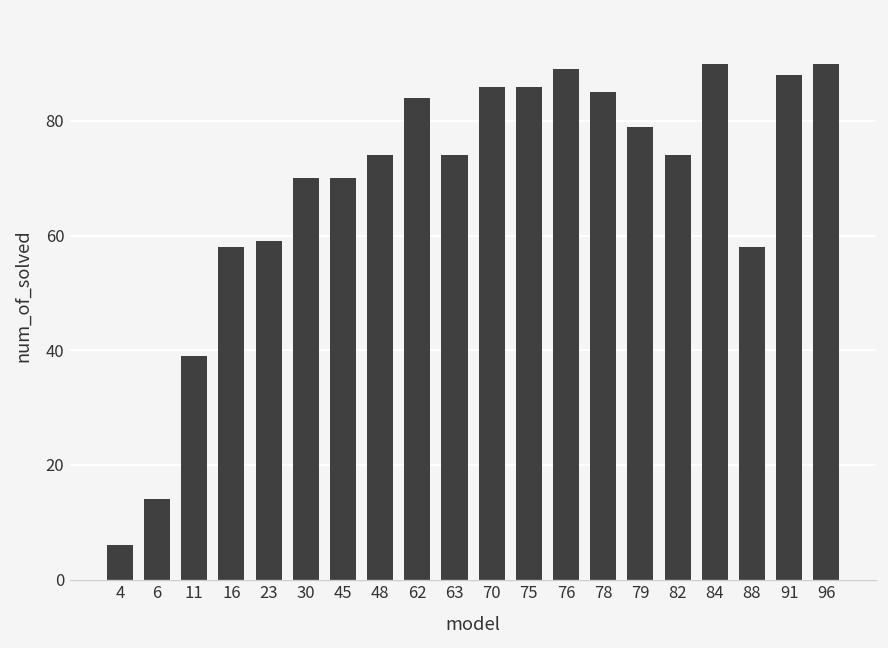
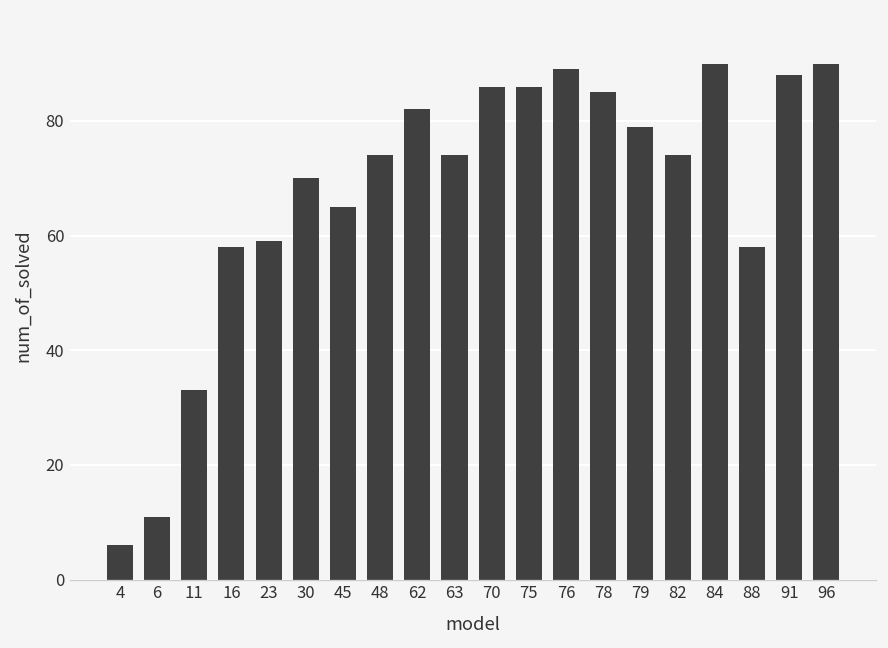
  {
    "4": 6,
-   "6": 14,
-   "11": 39,
+   "6": 11,
+   "11": 33,
    "16": 58,
    "23": 59,
    "30": 70,
-   "45": 70,
+   "45": 65,
    "48": 74,
-   "62": 84,
+   "62": 82,
    "63": 74,
    "70": 86,
    "75": 86,
    "76": 89,
    "78": 85,
    "79": 79,
    "82": 74,
    "84": 90,
    "88": 58,
    "91": 88,
    "96": 90
  }
